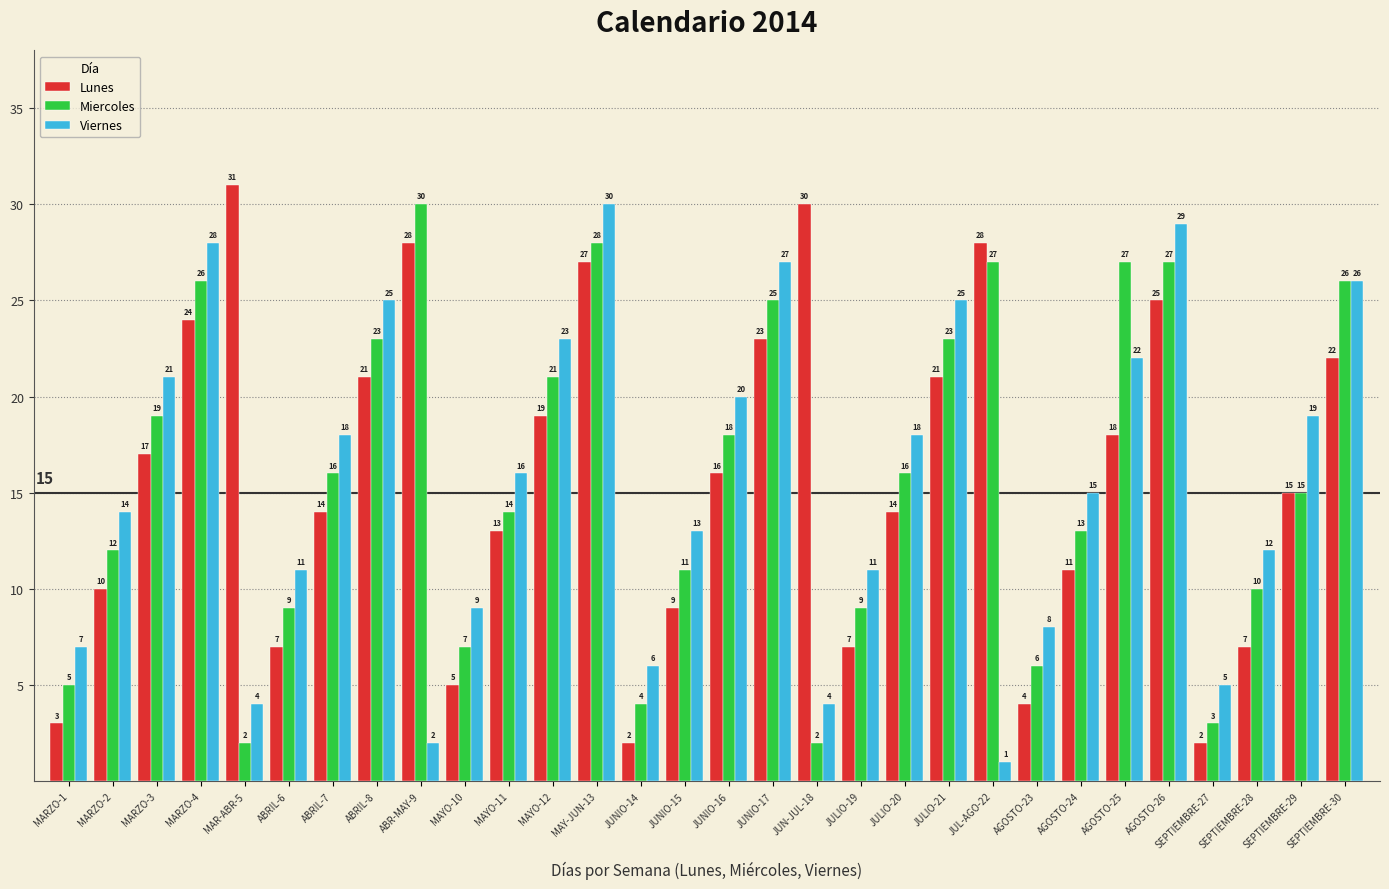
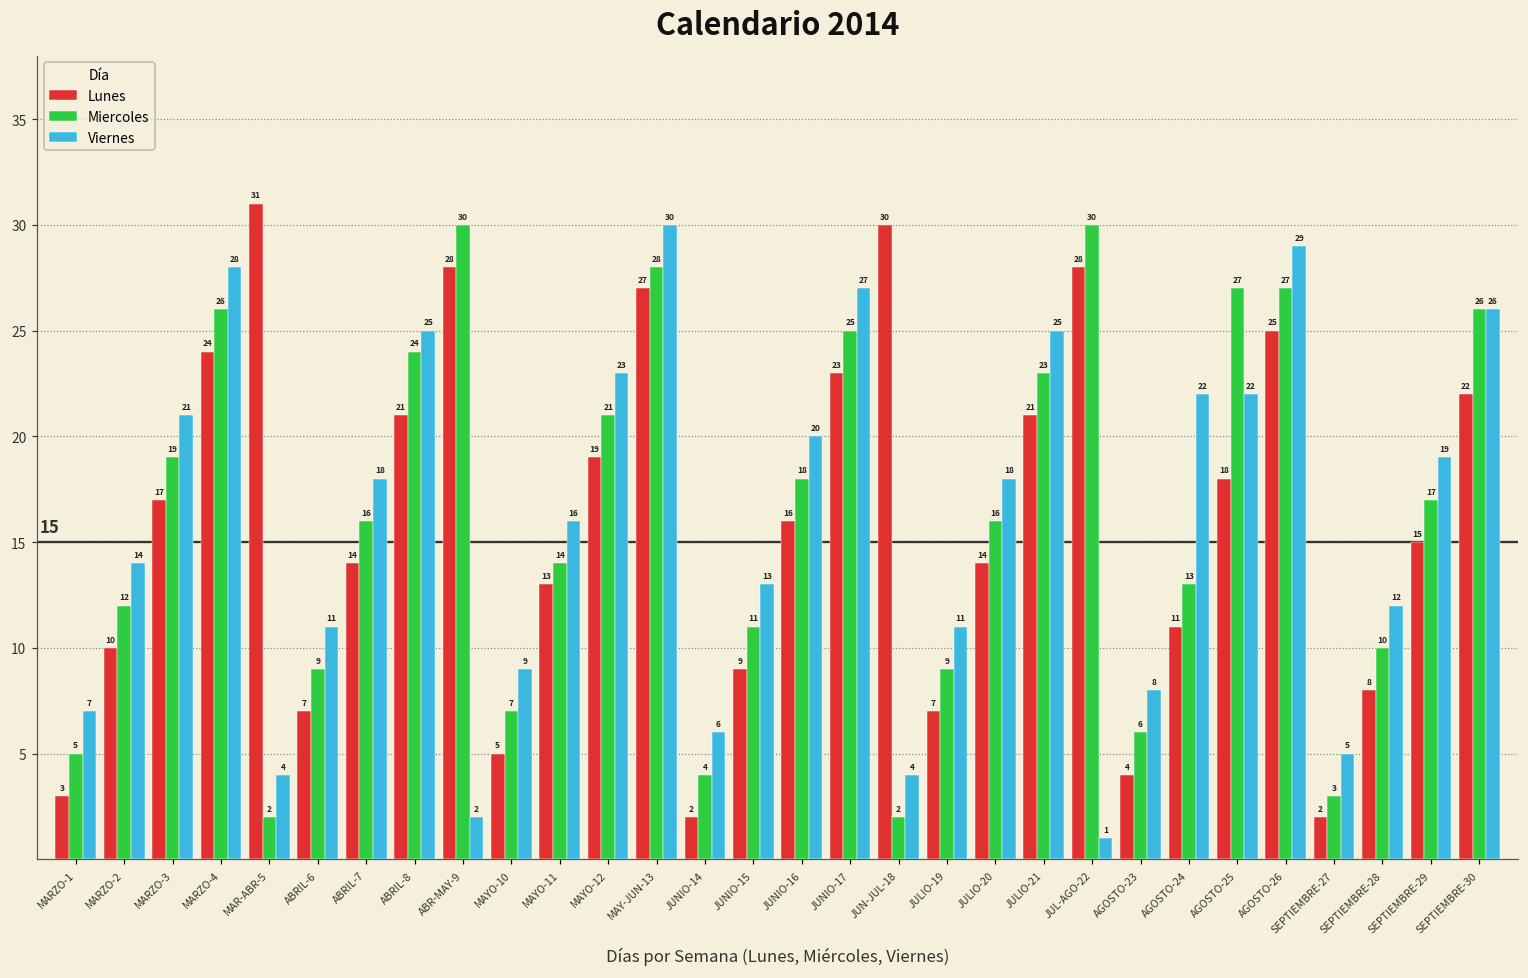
  {
    "Lunes": {
      "MARZO-1": 3,
      "MARZO-2": 10,
      "MARZO-3": 17,
      "MARZO-4": 24,
      "MAR-ABR-5": 31,
      "ABRIL-6": 7,
      "ABRIL-7": 14,
      "ABRIL-8": 21,
      "ABR-MAY-9": 28,
      "MAYO-10": 5,
      "MAYO-11": 13,
      "MAYO-12": 19,
      "MAY-JUN-13": 27,
      "JUNIO-14": 2,
      "JUNIO-15": 9,
      "JUNIO-16": 16,
      "JUNIO-17": 23,
      "JUN-JUL-18": 30,
      "JULIO-19": 7,
      "JULIO-20": 14,
      "JULIO-21": 21,
      "JUL-AGO-22": 28,
      "AGOSTO-23": 4,
      "AGOSTO-24": 11,
      "AGOSTO-25": 18,
      "AGOSTO-26": 25,
      "SEPTIEMBRE-27": 2,
-     "SEPTIEMBRE-28": 7,
+     "SEPTIEMBRE-28": 8,
      "SEPTIEMBRE-29": 15,
      "SEPTIEMBRE-30": 22
    },
    "Miercoles": {
      "MARZO-1": 5,
      "MARZO-2": 12,
      "MARZO-3": 19,
      "MARZO-4": 26,
      "MAR-ABR-5": 2,
      "ABRIL-6": 9,
      "ABRIL-7": 16,
-     "ABRIL-8": 23,
+     "ABRIL-8": 24,
      "ABR-MAY-9": 30,
      "MAYO-10": 7,
      "MAYO-11": 14,
      "MAYO-12": 21,
      "MAY-JUN-13": 28,
      "JUNIO-14": 4,
      "JUNIO-15": 11,
      "JUNIO-16": 18,
      "JUNIO-17": 25,
      "JUN-JUL-18": 2,
      "JULIO-19": 9,
      "JULIO-20": 16,
      "JULIO-21": 23,
-     "JUL-AGO-22": 27,
+     "JUL-AGO-22": 30,
      "AGOSTO-23": 6,
      "AGOSTO-24": 13,
      "AGOSTO-25": 27,
      "AGOSTO-26": 27,
      "SEPTIEMBRE-27": 3,
      "SEPTIEMBRE-28": 10,
-     "SEPTIEMBRE-29": 15,
+     "SEPTIEMBRE-29": 17,
      "SEPTIEMBRE-30": 26
    },
    "Viernes": {
      "MARZO-1": 7,
      "MARZO-2": 14,
      "MARZO-3": 21,
      "MARZO-4": 28,
      "MAR-ABR-5": 4,
      "ABRIL-6": 11,
      "ABRIL-7": 18,
      "ABRIL-8": 25,
      "ABR-MAY-9": 2,
      "MAYO-10": 9,
      "MAYO-11": 16,
      "MAYO-12": 23,
      "MAY-JUN-13": 30,
      "JUNIO-14": 6,
      "JUNIO-15": 13,
      "JUNIO-16": 20,
      "JUNIO-17": 27,
      "JUN-JUL-18": 4,
      "JULIO-19": 11,
      "JULIO-20": 18,
      "JULIO-21": 25,
      "JUL-AGO-22": 1,
      "AGOSTO-23": 8,
-     "AGOSTO-24": 15,
+     "AGOSTO-24": 22,
      "AGOSTO-25": 22,
      "AGOSTO-26": 29,
      "SEPTIEMBRE-27": 5,
      "SEPTIEMBRE-28": 12,
      "SEPTIEMBRE-29": 19,
      "SEPTIEMBRE-30": 26
    }
  }
